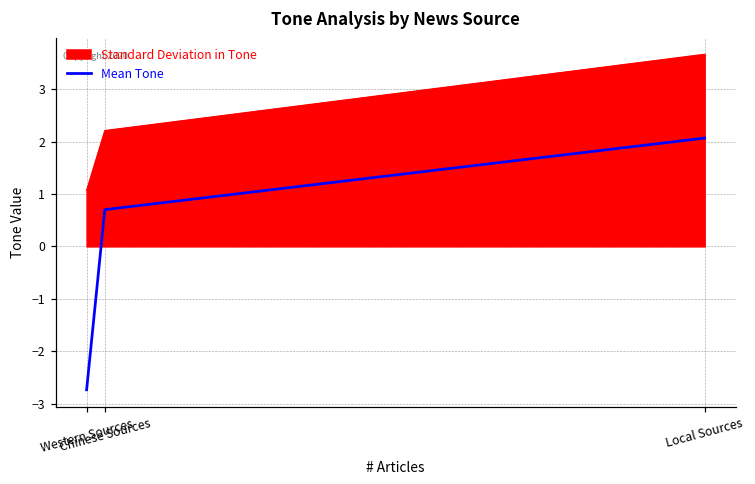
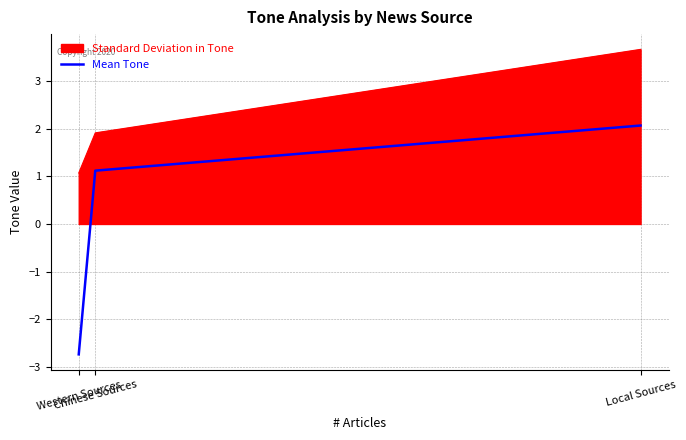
  {
    "Standard Deviation in Tone": {
      "Western Sources": 1.1,
-     "Chinese Sources": 2.2,
+     "Chinese Sources": 1.9,
      "Local Sources": 3.7
    },
    "Mean Tone": {
      "Western Sources": -2.7,
-     "Chinese Sources": 0.7,
+     "Chinese Sources": 1.1,
      "Local Sources": 2.1
    }
  }
